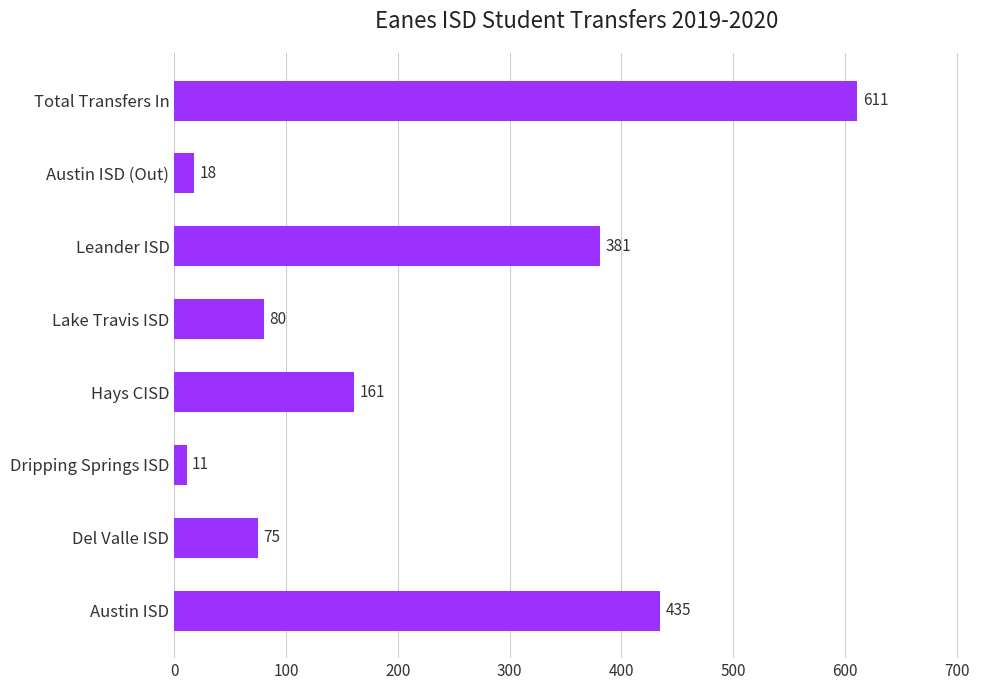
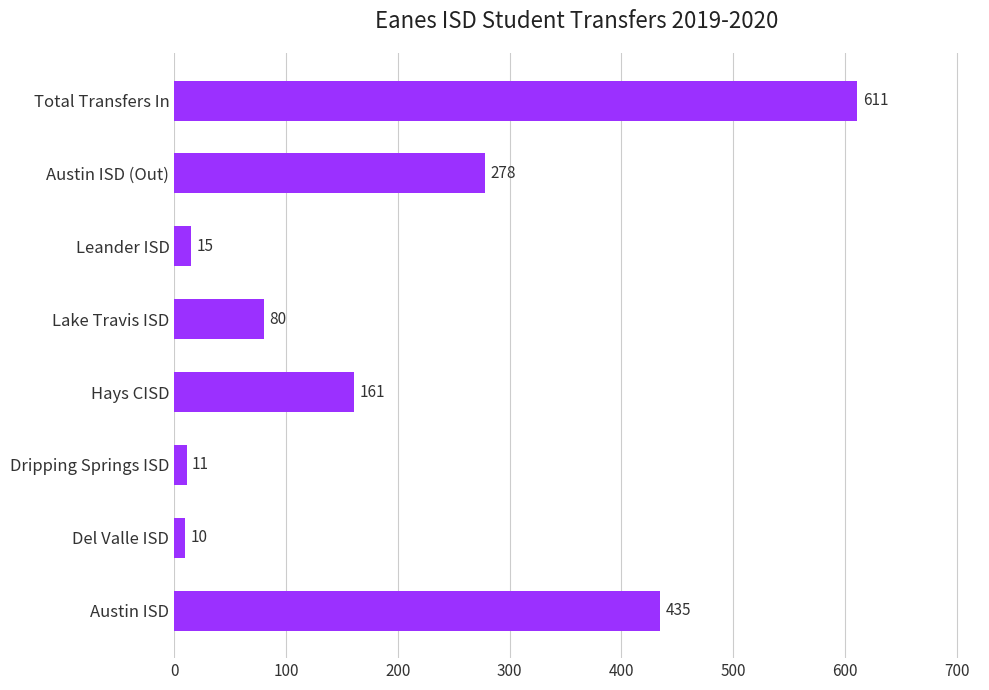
  {
    "Total Transfers In": 611,
-   "Austin ISD (Out)": 18,
-   "Leander ISD": 381,
+   "Austin ISD (Out)": 278,
+   "Leander ISD": 15,
    "Lake Travis ISD": 80,
    "Hays CISD": 161,
    "Dripping Springs ISD": 11,
-   "Del Valle ISD": 75,
+   "Del Valle ISD": 10,
    "Austin ISD": 435
  }
